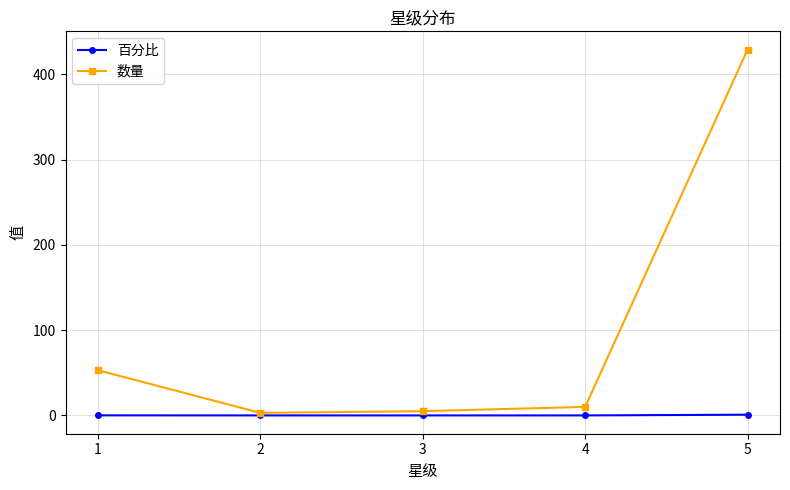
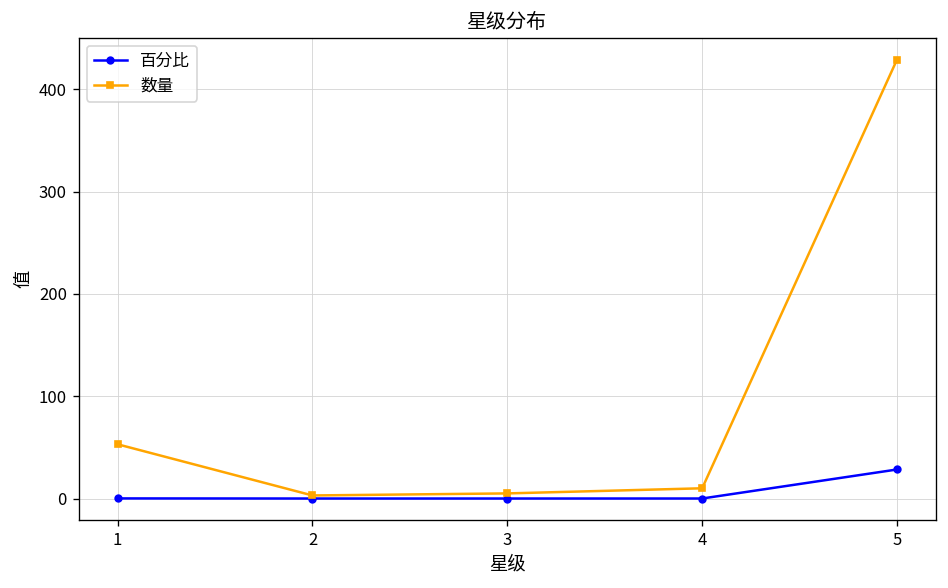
  {
    "百分比": {
      "1": 0,
      "3": 0,
      "4": 0,
-     "5": 0
+     "5": 30
    },
    "数量": {
      "1": 50,
      "3": 10,
      "4": 10,
      "5": 430
    }
  }
